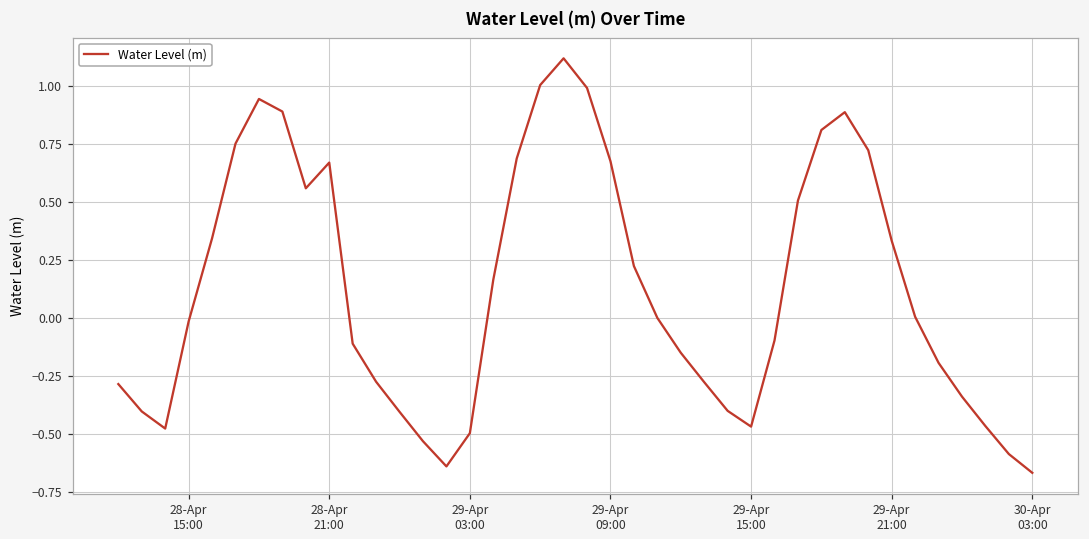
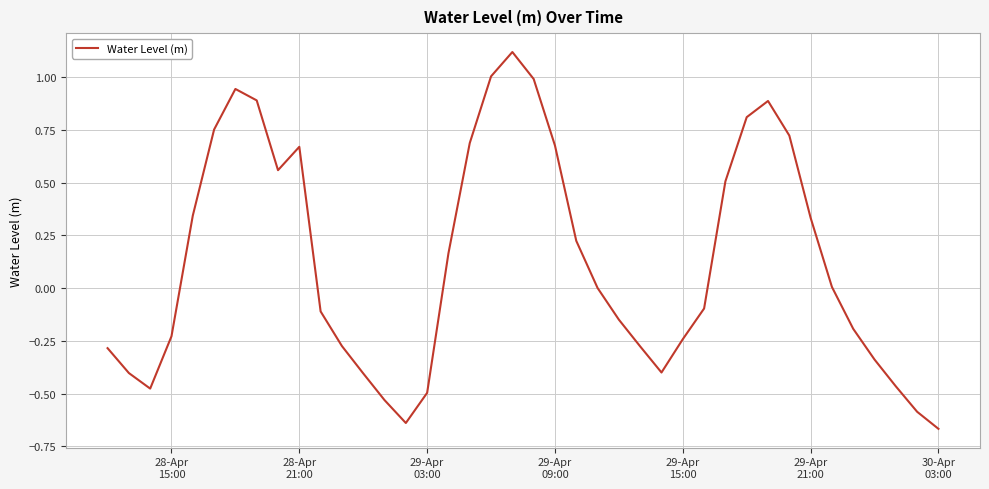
  {
-   "28-Apr 15:00": -0.01,
+   "28-Apr 15:00": -0.23,
    "28-Apr 21:00": 0.67,
    "29-Apr 03:00": -0.50,
    "29-Apr 09:00": 0.68,
-   "29-Apr 15:00": -0.47,
+   "29-Apr 15:00": -0.24,
    "29-Apr 21:00": 0.33,
    "30-Apr 03:00": -0.67
  }
